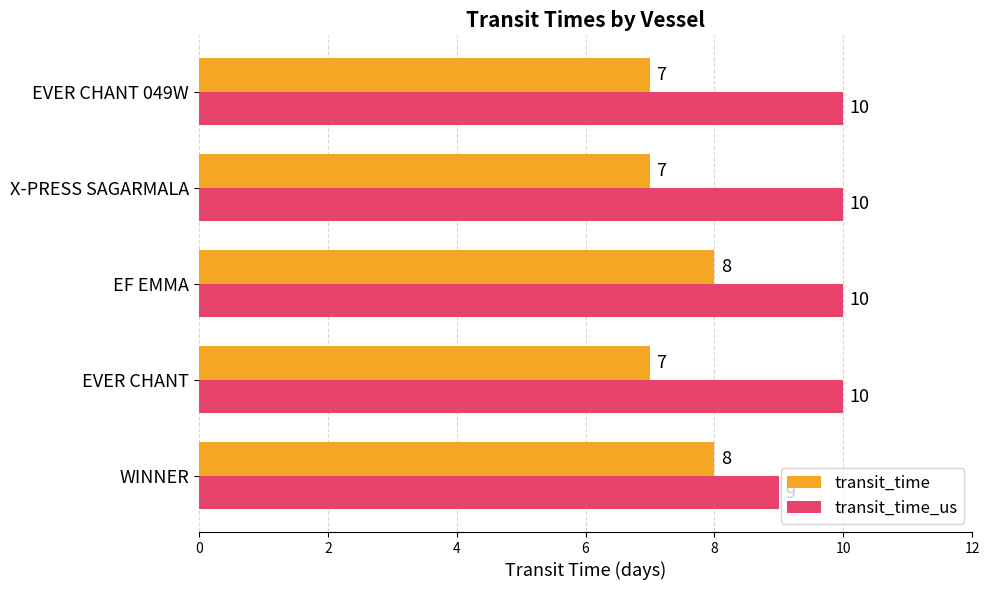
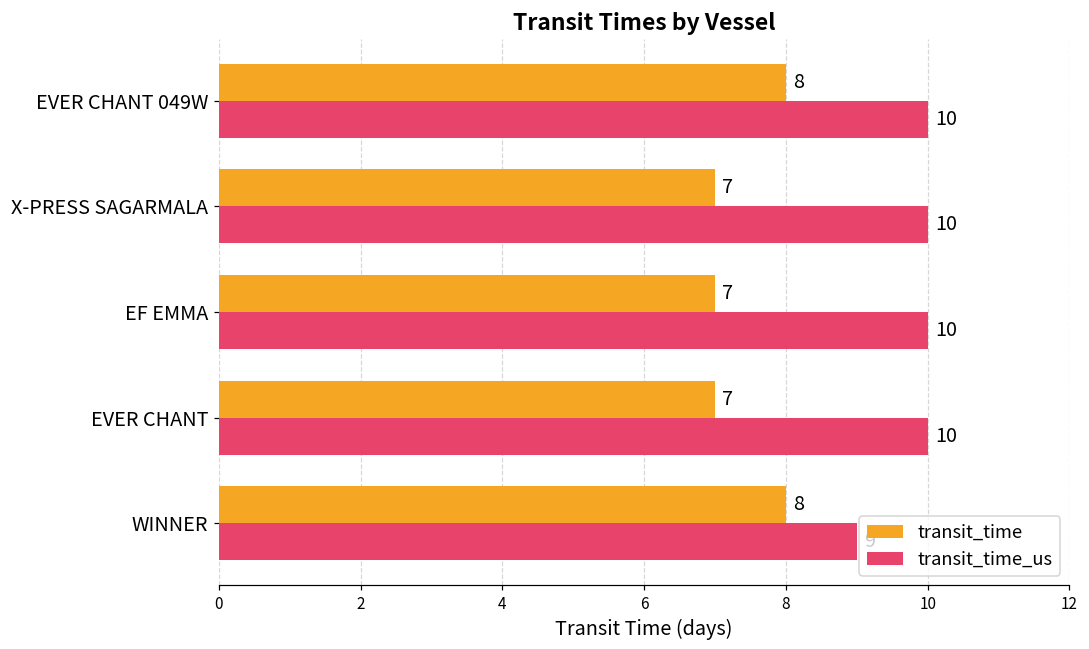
  {
    "transit_time": {
-     "EVER CHANT 049W": 7,
+     "EVER CHANT 049W": 8,
      "X-PRESS SAGARMALA": 7,
-     "EF EMMA": 8,
+     "EF EMMA": 7,
      "EVER CHANT": 7,
      "WINNER": 8
    },
    "transit_time_us": {
      "EVER CHANT 049W": 10,
      "X-PRESS SAGARMALA": 10,
      "EF EMMA": 10,
      "EVER CHANT": 10
    }
  }
